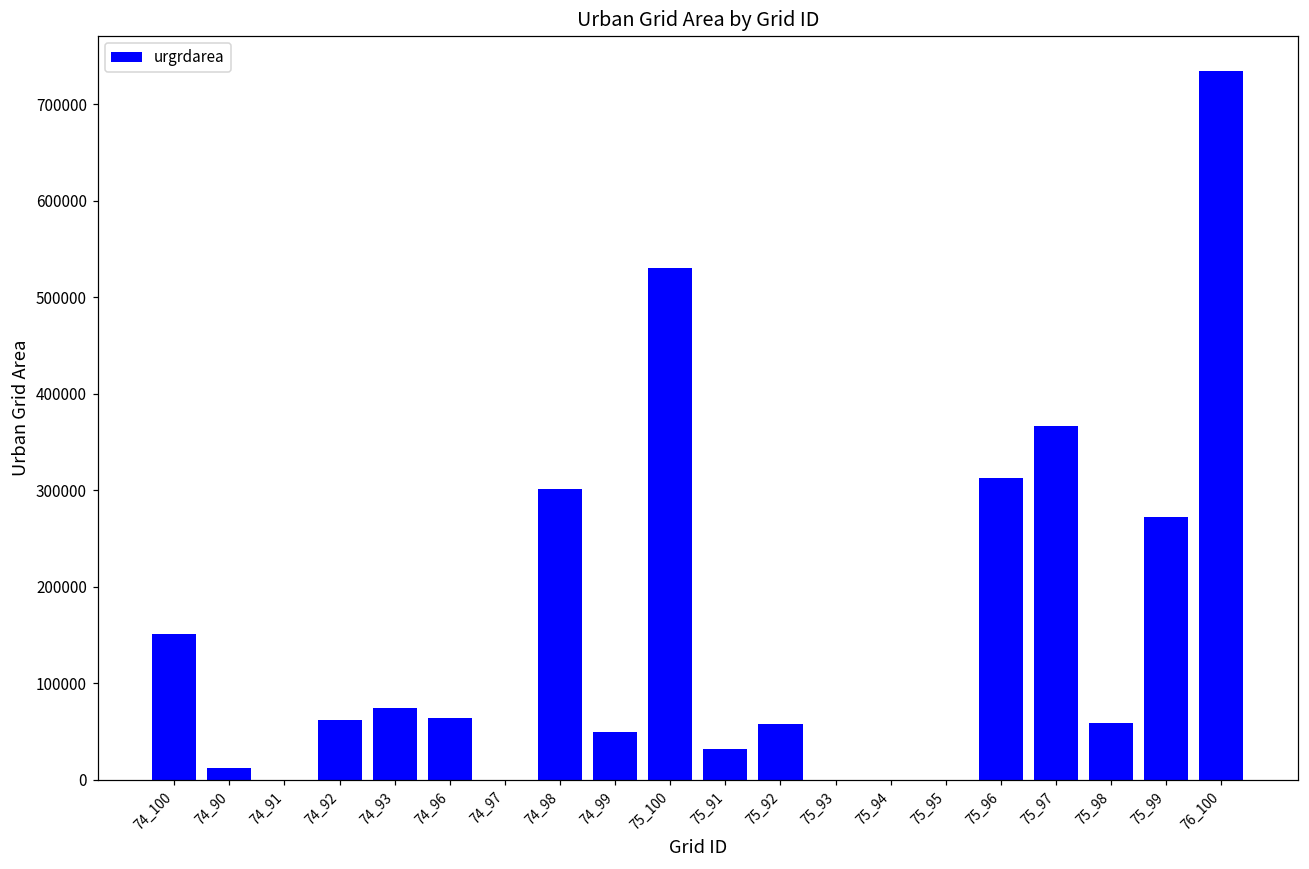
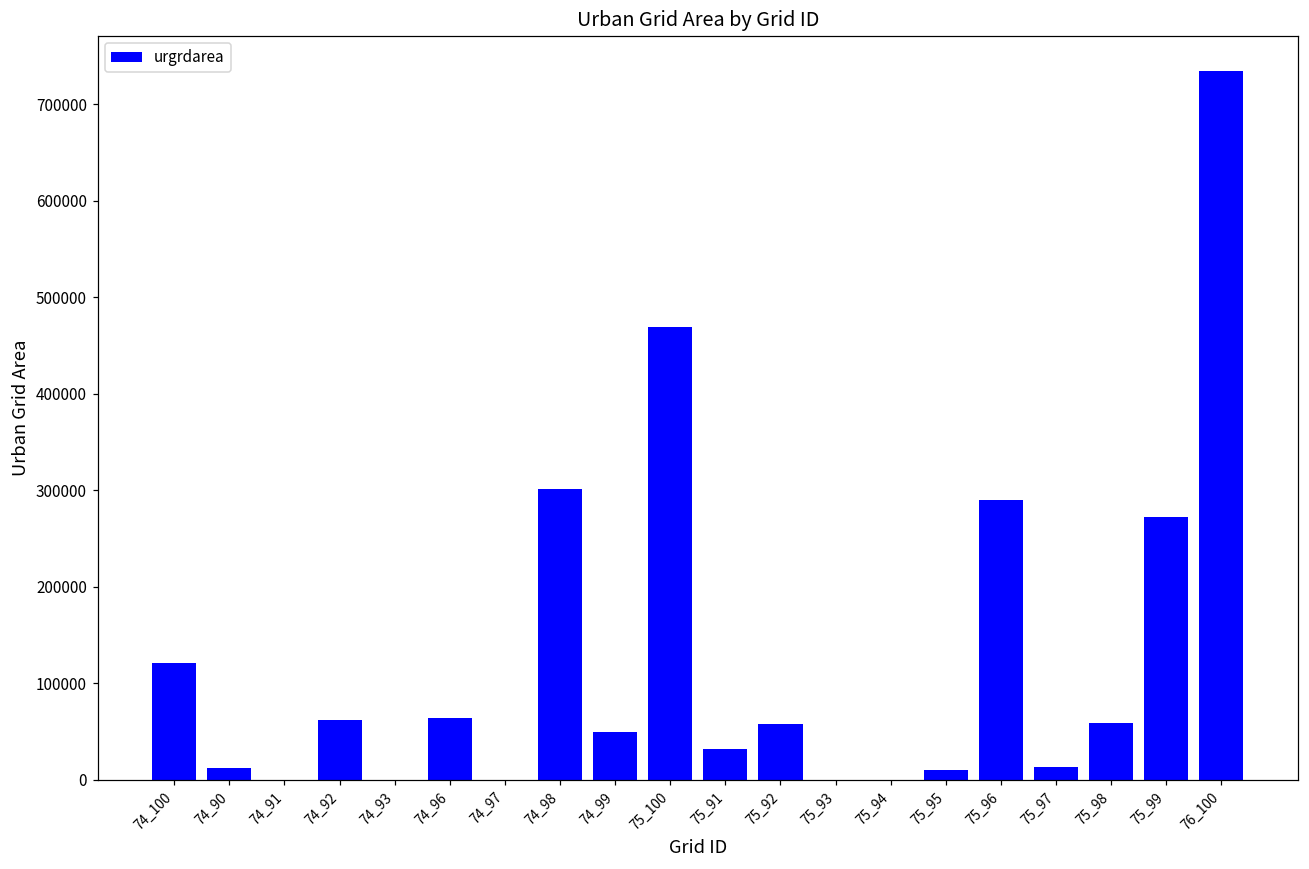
  {
-   "74_100": 150000,
+   "74_100": 120000,
    "74_90": 10000,
    "74_91": 0,
    "74_92": 60000,
-   "74_93": 70000,
+   "74_93": 0,
    "74_96": 60000,
    "74_97": 0,
    "74_98": 300000,
    "74_99": 50000,
-   "75_100": 530000,
+   "75_100": 470000,
    "75_91": 30000,
    "75_92": 60000,
    "75_93": 0,
    "75_94": 0,
-   "75_95": 0,
-   "75_96": 310000,
-   "75_97": 370000,
+   "75_95": 10000,
+   "75_96": 290000,
+   "75_97": 10000,
    "75_98": 60000,
    "75_99": 270000,
    "76_100": 730000
  }
